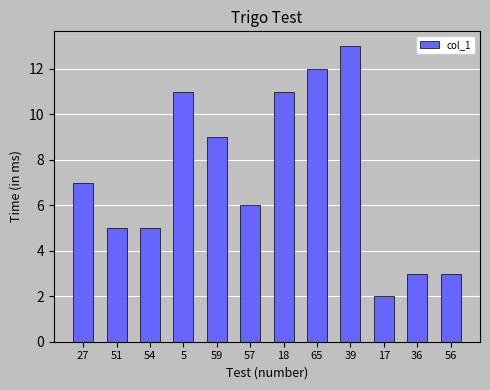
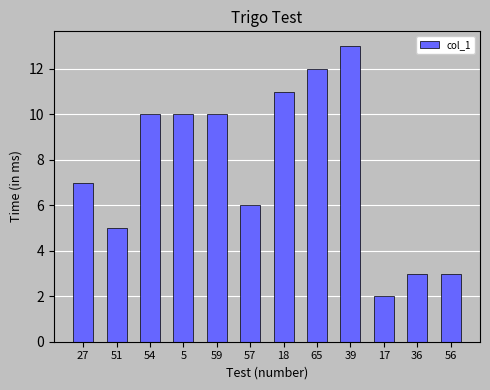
  {
    "27": 7,
    "51": 5,
-   "54": 5,
-   "5": 11,
-   "59": 9,
+   "54": 10,
+   "5": 10,
+   "59": 10,
    "57": 6,
    "18": 11,
    "65": 12,
    "39": 13,
    "17": 2,
    "36": 3,
    "56": 3
  }
